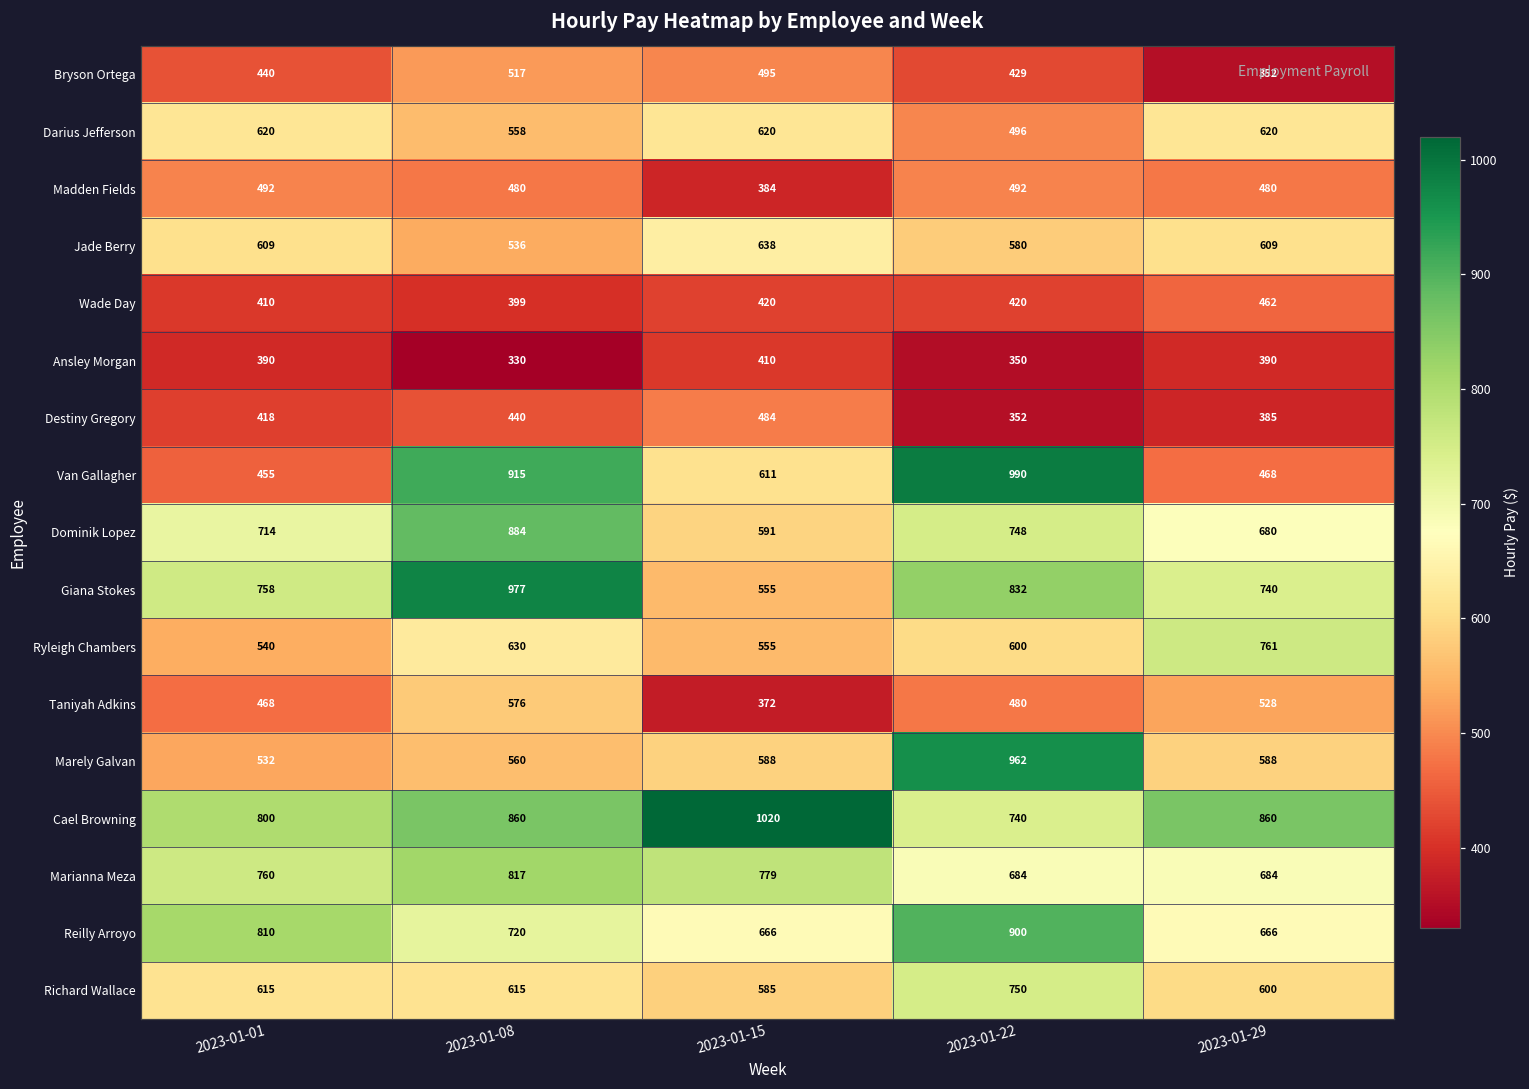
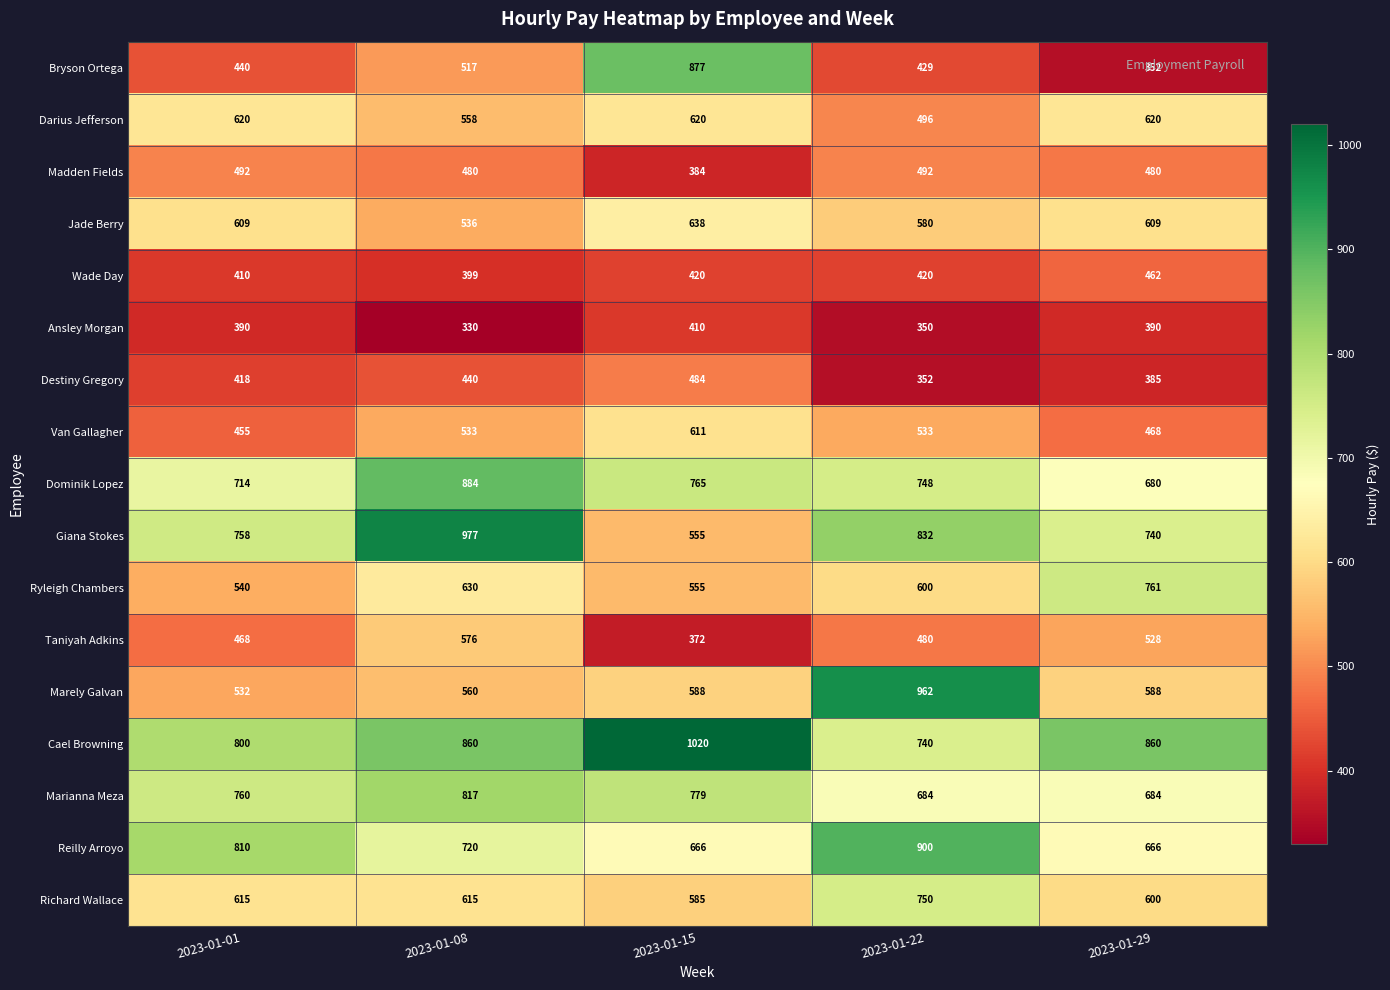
  {
    "Bryson Ortega": {
      "2023-01-01": 440,
      "2023-01-08": 517,
-     "2023-01-15": 495,
+     "2023-01-15": 877,
      "2023-01-22": 429
    },
    "Darius Jefferson": {
      "2023-01-01": 620,
      "2023-01-08": 558,
      "2023-01-15": 620,
      "2023-01-22": 496,
      "2023-01-29": 620
    },
    "Madden Fields": {
      "2023-01-01": 492,
      "2023-01-08": 480,
      "2023-01-15": 384,
      "2023-01-22": 492,
      "2023-01-29": 480
    },
    "Jade Berry": {
      "2023-01-01": 609,
      "2023-01-08": 536,
      "2023-01-15": 638,
      "2023-01-22": 580,
      "2023-01-29": 609
    },
    "Wade Day": {
      "2023-01-01": 410,
      "2023-01-08": 399,
      "2023-01-15": 420,
      "2023-01-22": 420,
      "2023-01-29": 462
    },
    "Ansley Morgan": {
      "2023-01-01": 390,
      "2023-01-08": 330,
      "2023-01-15": 410,
      "2023-01-22": 350,
      "2023-01-29": 390
    },
    "Destiny Gregory": {
      "2023-01-01": 418,
      "2023-01-08": 440,
      "2023-01-15": 484,
      "2023-01-22": 352,
      "2023-01-29": 385
    },
    "Van Gallagher": {
      "2023-01-01": 455,
-     "2023-01-08": 915,
+     "2023-01-08": 533,
      "2023-01-15": 611,
-     "2023-01-22": 990,
+     "2023-01-22": 533,
      "2023-01-29": 468
    },
    "Dominik Lopez": {
      "2023-01-01": 714,
      "2023-01-08": 884,
-     "2023-01-15": 591,
+     "2023-01-15": 765,
      "2023-01-22": 748,
      "2023-01-29": 680
    },
    "Giana Stokes": {
      "2023-01-01": 758,
      "2023-01-08": 977,
      "2023-01-15": 555,
      "2023-01-22": 832,
      "2023-01-29": 740
    },
    "Ryleigh Chambers": {
      "2023-01-01": 540,
      "2023-01-08": 630,
      "2023-01-15": 555,
      "2023-01-22": 600,
      "2023-01-29": 761
    },
    "Taniyah Adkins": {
      "2023-01-01": 468,
      "2023-01-08": 576,
      "2023-01-15": 372,
      "2023-01-22": 480,
      "2023-01-29": 528
    },
    "Marely Galvan": {
      "2023-01-01": 532,
      "2023-01-08": 560,
      "2023-01-15": 588,
      "2023-01-22": 962,
      "2023-01-29": 588
    },
    "Cael Browning": {
      "2023-01-01": 800,
      "2023-01-08": 860,
      "2023-01-15": 1020,
      "2023-01-22": 740,
      "2023-01-29": 860
    },
    "Marianna Meza": {
      "2023-01-01": 760,
      "2023-01-08": 817,
      "2023-01-15": 779,
      "2023-01-22": 684,
      "2023-01-29": 684
    },
    "Reilly Arroyo": {
      "2023-01-01": 810,
      "2023-01-08": 720,
      "2023-01-15": 666,
      "2023-01-22": 900,
      "2023-01-29": 666
    },
    "Richard Wallace": {
      "2023-01-01": 615,
      "2023-01-08": 615,
      "2023-01-15": 585,
      "2023-01-22": 750,
      "2023-01-29": 600
    }
  }
